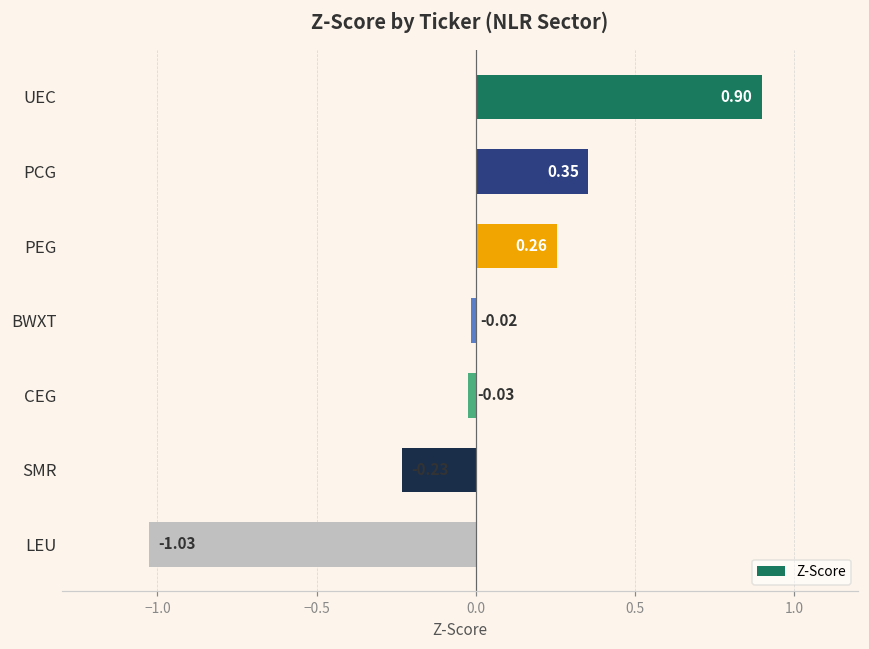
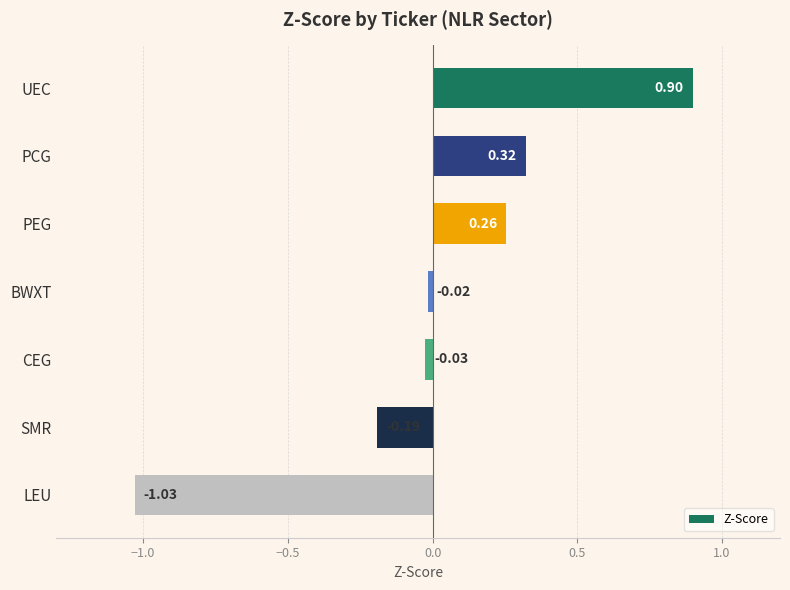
  {
    "UEC": 0.90,
-   "PCG": 0.35,
+   "PCG": 0.32,
    "PEG": 0.26,
    "BWXT": -0.02,
    "CEG": -0.03,
-   "SMR": -0.23,
+   "SMR": -0.19,
    "LEU": -1.03
  }
